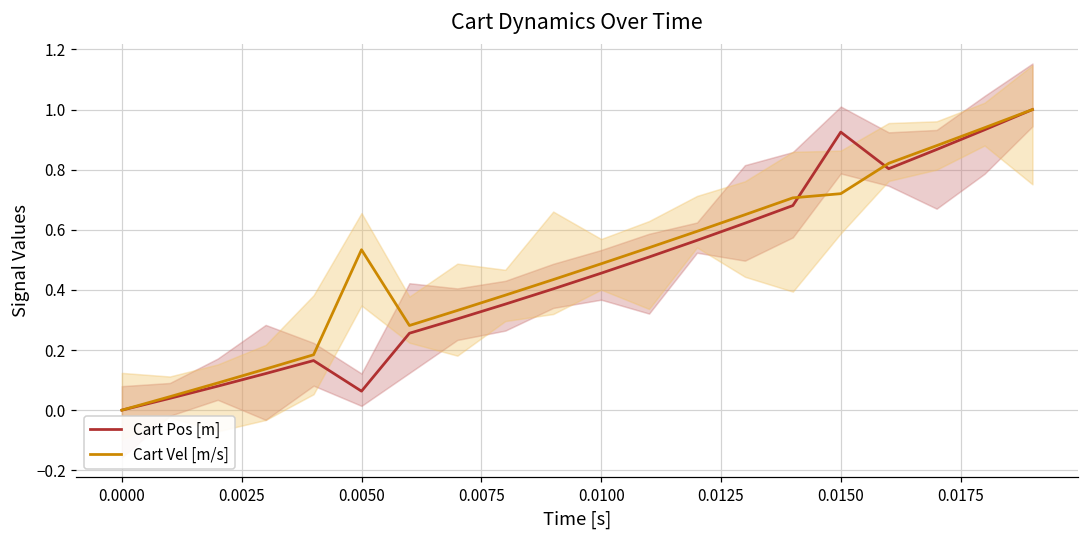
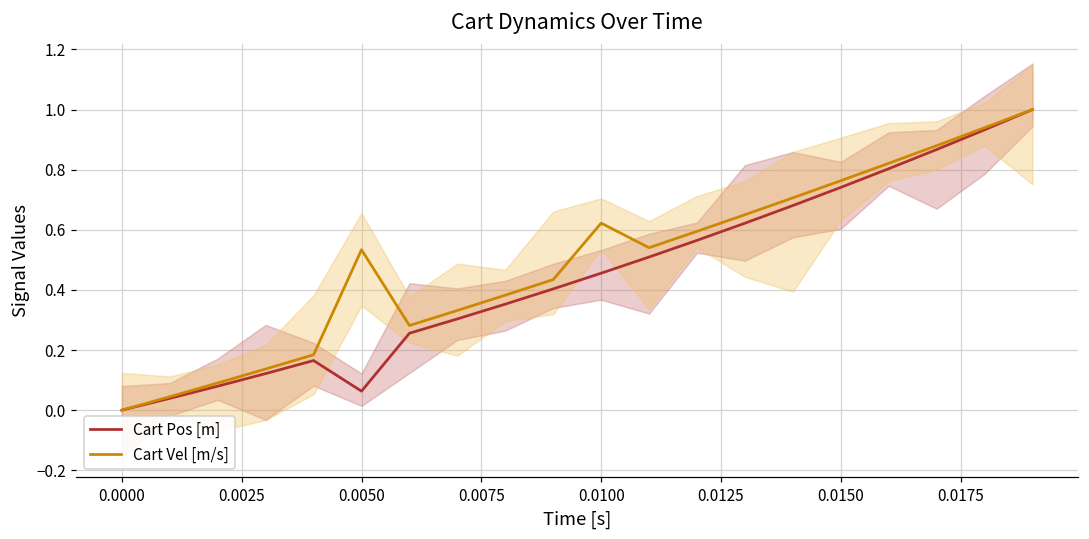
  {
    "Cart Pos [m]": {
      "0.0050": 0.06,
      "0.0100": 0.46,
-     "0.0150": 0.93
+     "0.0150": 0.74
    },
    "Cart Vel [m/s]": {
      "0.0050": 0.53,
-     "0.0100": 0.49,
-     "0.0150": 0.72
+     "0.0100": 0.62,
+     "0.0150": 0.76
    }
  }
